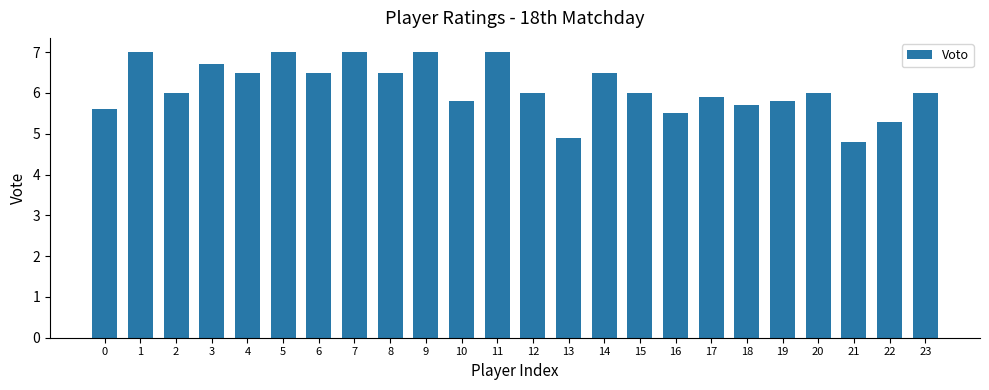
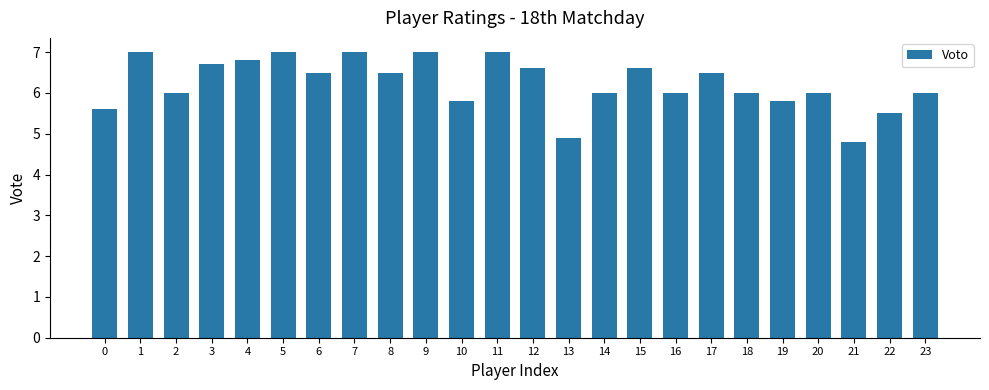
  {
    "0": 5.6,
    "1": 7.0,
    "2": 6.0,
    "3": 6.7,
-   "4": 6.5,
+   "4": 6.8,
    "5": 7.0,
    "6": 6.5,
    "7": 7.0,
    "8": 6.5,
    "9": 7.0,
    "10": 5.8,
    "11": 7.0,
-   "12": 6.0,
+   "12": 6.6,
    "13": 4.9,
-   "14": 6.5,
-   "15": 6.0,
-   "16": 5.5,
-   "17": 5.9,
-   "18": 5.7,
+   "14": 6.0,
+   "15": 6.6,
+   "16": 6.0,
+   "17": 6.5,
+   "18": 6.0,
    "19": 5.8,
    "20": 6.0,
    "21": 4.8,
-   "22": 5.3,
+   "22": 5.5,
    "23": 6.0
  }
